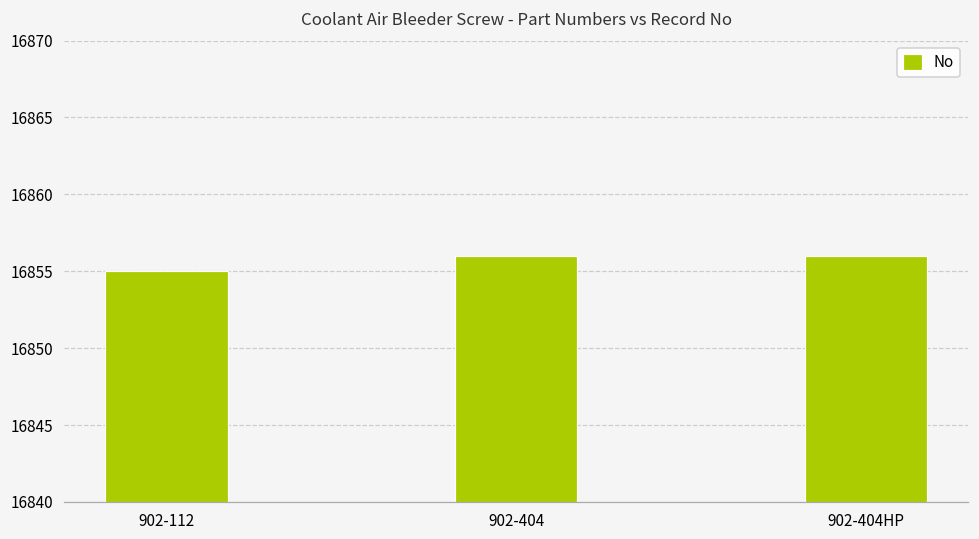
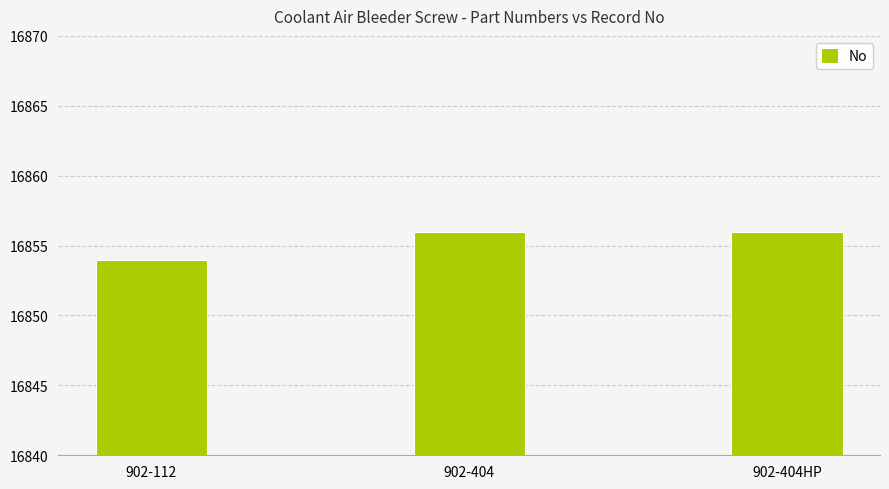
  {
-   "902-112": 16855,
+   "902-112": 16854,
    "902-404": 16856,
    "902-404HP": 16856
  }
